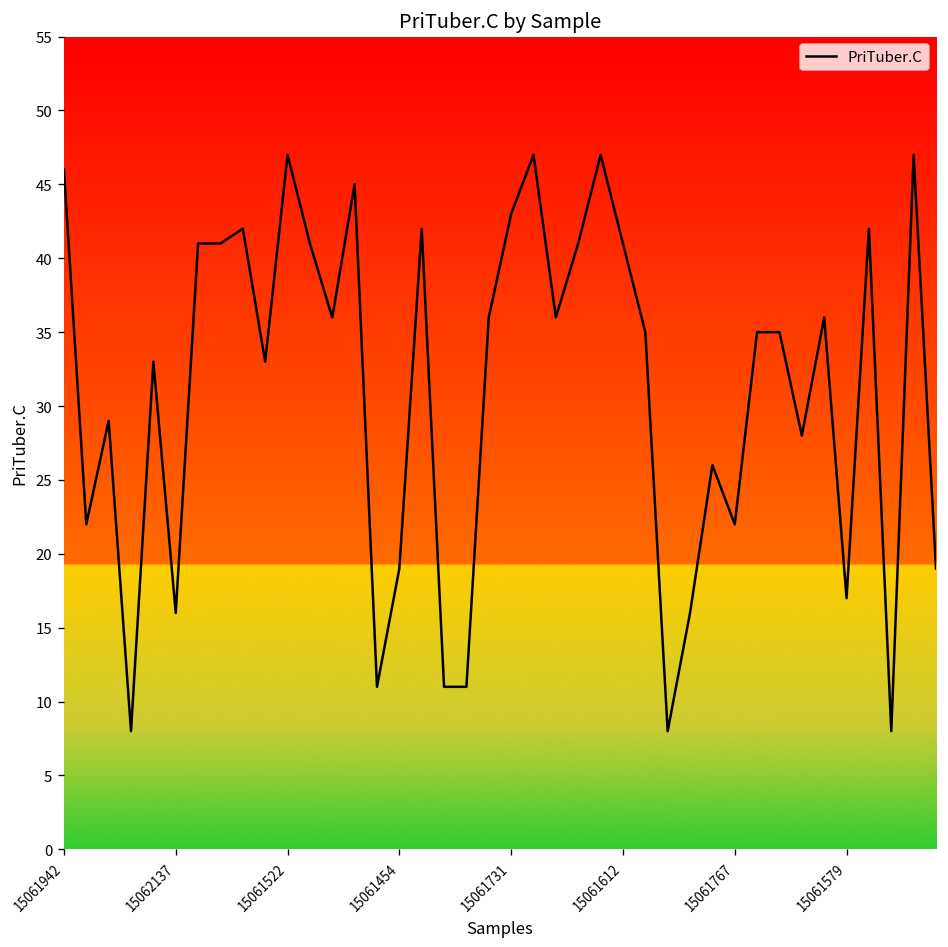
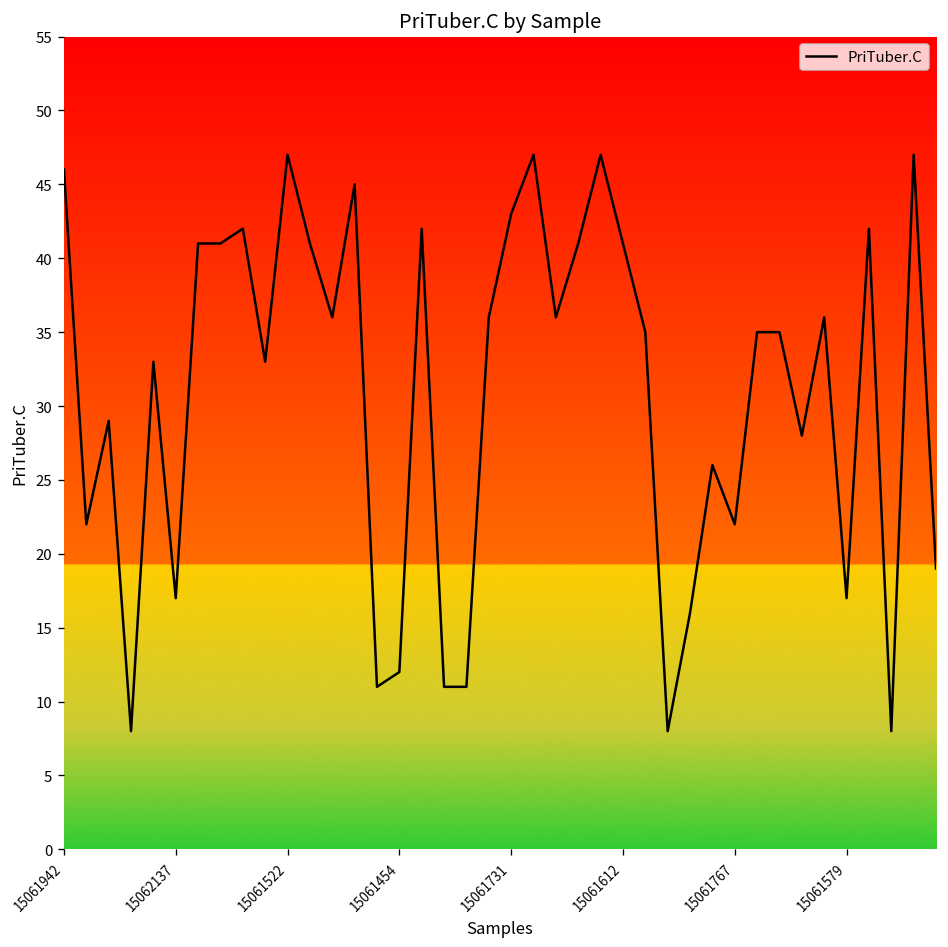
  {
    "15061942": 46,
-   "15062137": 16,
+   "15062137": 17,
    "15061522": 47,
-   "15061454": 19,
+   "15061454": 12,
    "15061731": 43,
    "15061612": 41,
    "15061767": 22,
    "15061579": 17
  }
